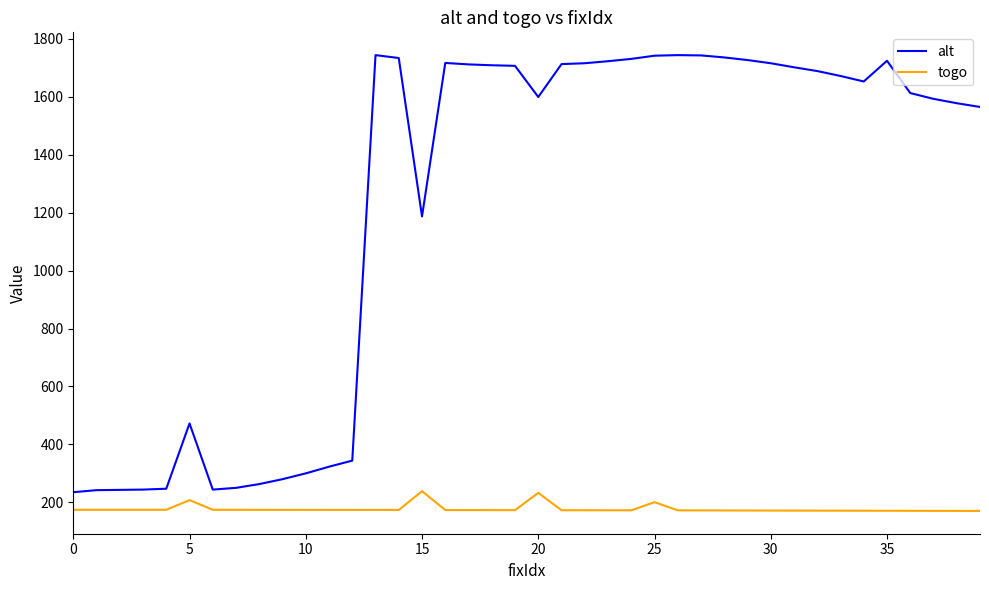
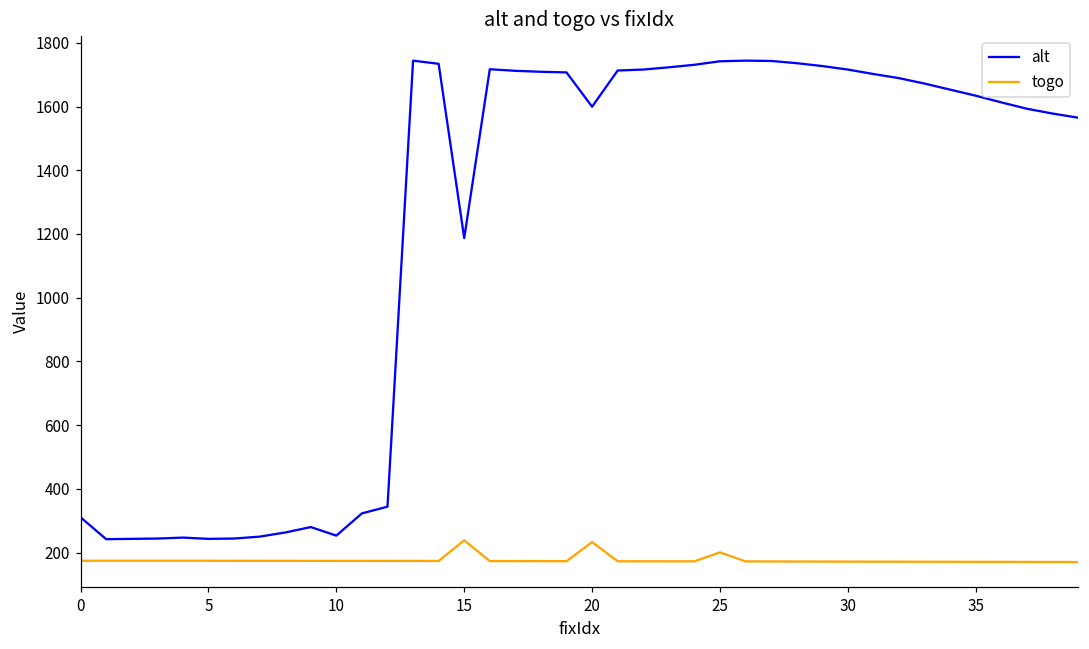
  {
    "alt": {
-     "0": 240,
-     "5": 470,
-     "10": 300,
+     "0": 310,
+     "5": 240,
+     "10": 250,
      "15": 1190,
      "20": 1600,
      "25": 1740,
      "30": 1720,
-     "35": 1720
+     "35": 1630
    },
    "togo": {
      "0": 170,
-     "5": 210,
+     "5": 170,
      "10": 170,
      "15": 240,
      "20": 230,
      "25": 200,
      "30": 170,
      "35": 170
    }
  }
